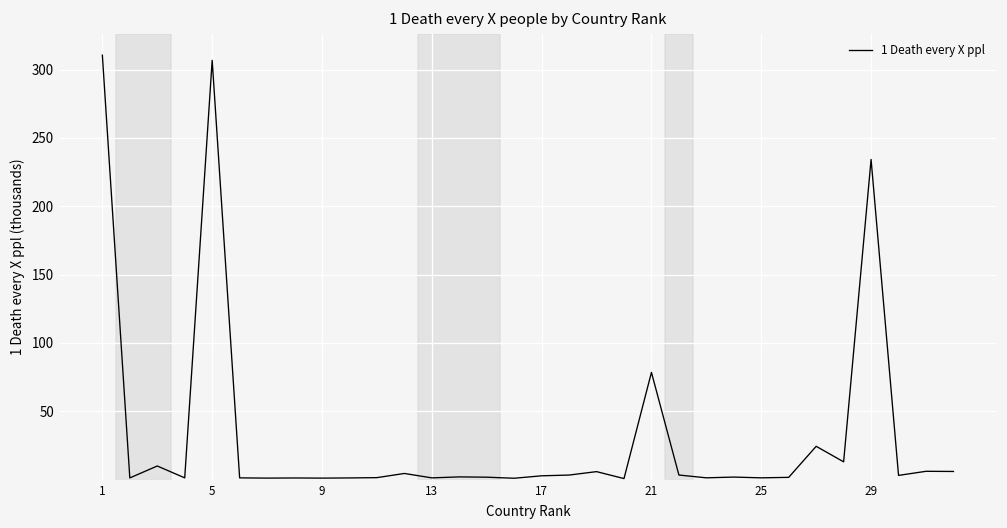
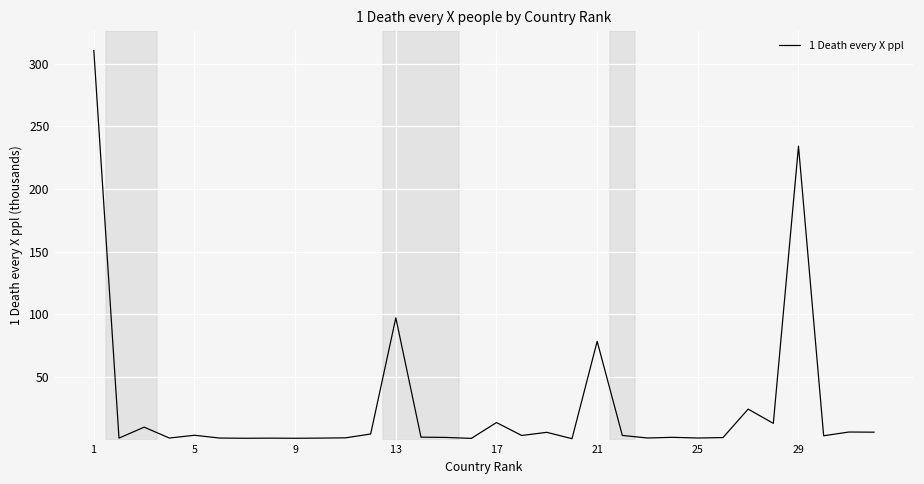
  {
    "1": 311,
-   "5": 307,
+   "5": 3,
    "9": 1,
-   "13": 1,
-   "17": 3,
+   "13": 97,
+   "17": 14,
    "21": 78,
    "25": 1,
    "29": 234
  }
